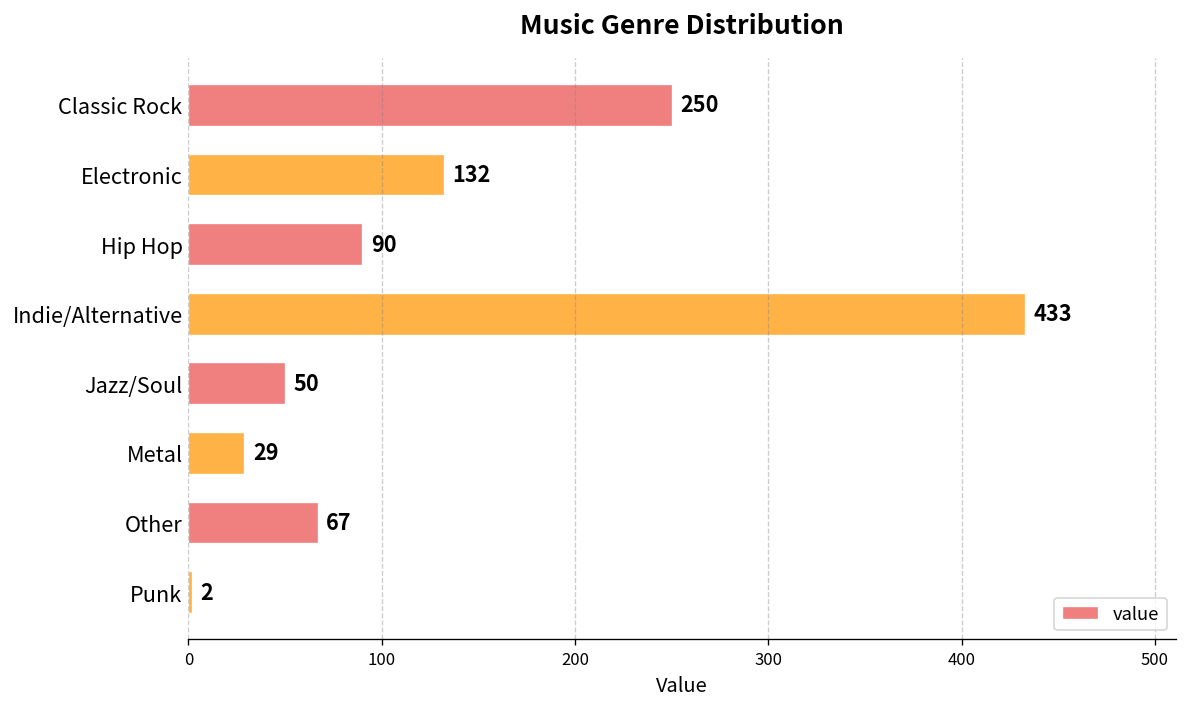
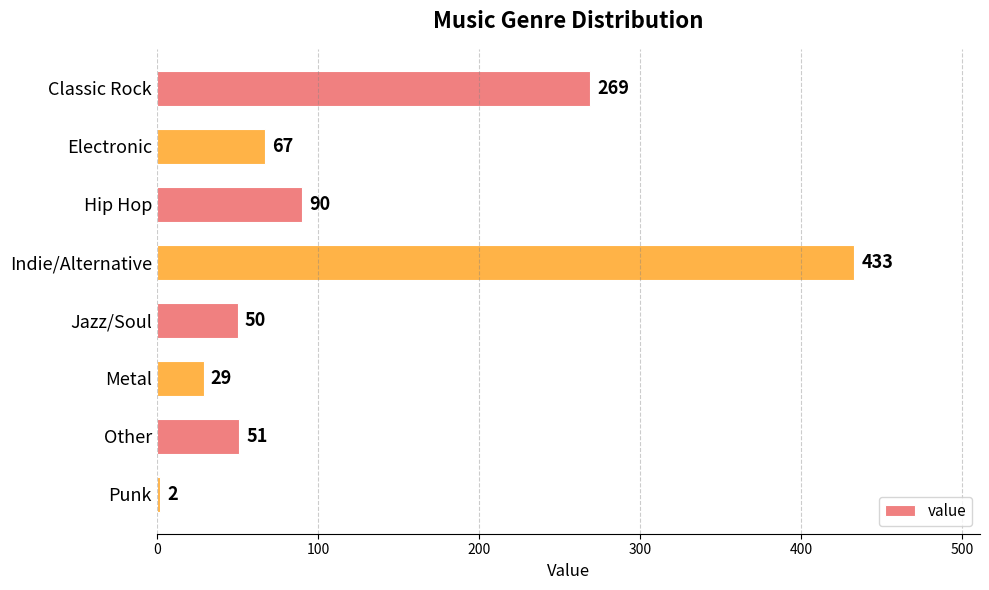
  {
-   "Classic Rock": 250,
-   "Electronic": 132,
+   "Classic Rock": 269,
+   "Electronic": 67,
    "Hip Hop": 90,
    "Indie/Alternative": 433,
    "Jazz/Soul": 50,
    "Metal": 29,
-   "Other": 67,
+   "Other": 51,
    "Punk": 2
  }
